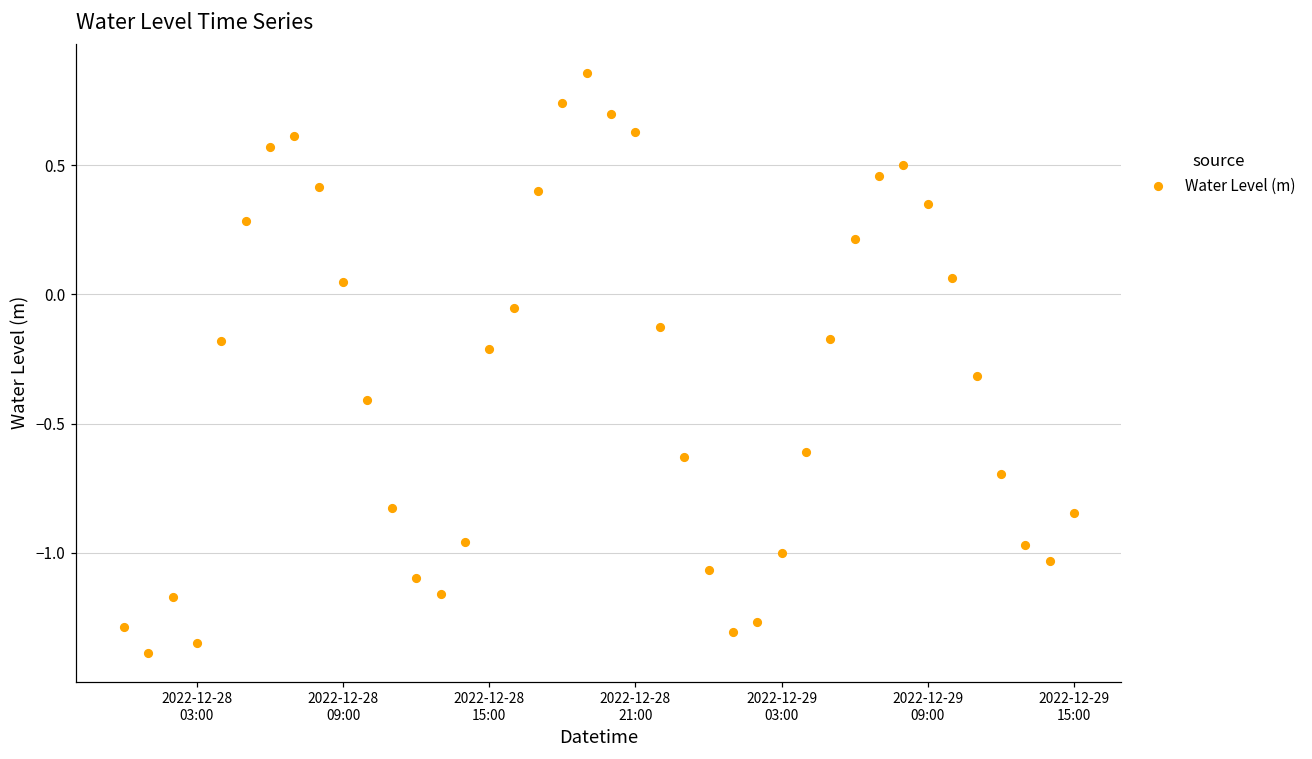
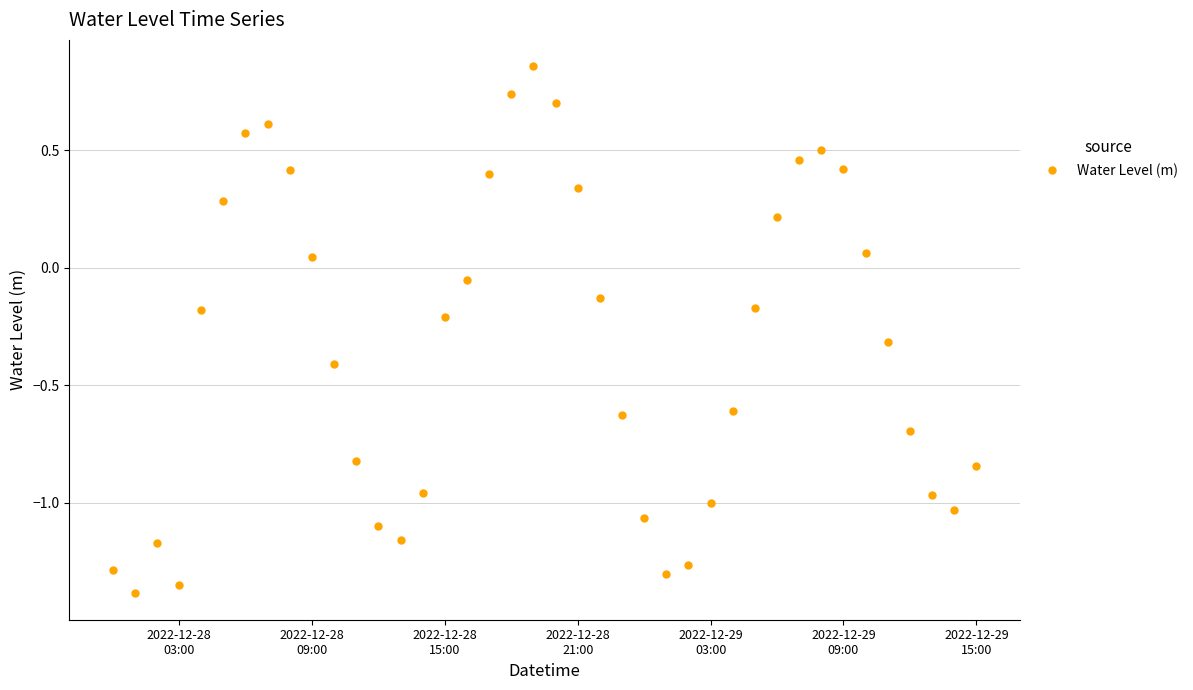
  {
    "2022-12-28 03:00": -1.35,
    "2022-12-28 09:00": 0.05,
    "2022-12-28 15:00": -0.21,
-   "2022-12-28 21:00": 0.63,
+   "2022-12-28 21:00": 0.34,
    "2022-12-29 03:00": -1.00,
-   "2022-12-29 09:00": 0.35,
+   "2022-12-29 09:00": 0.42,
    "2022-12-29 15:00": -0.85
  }
